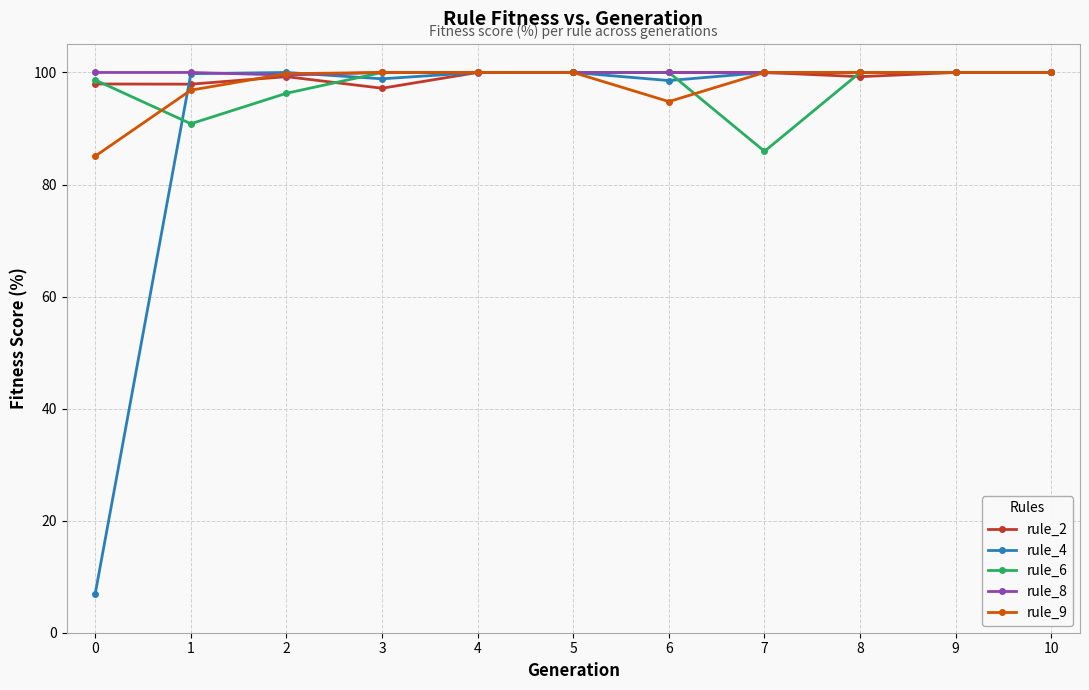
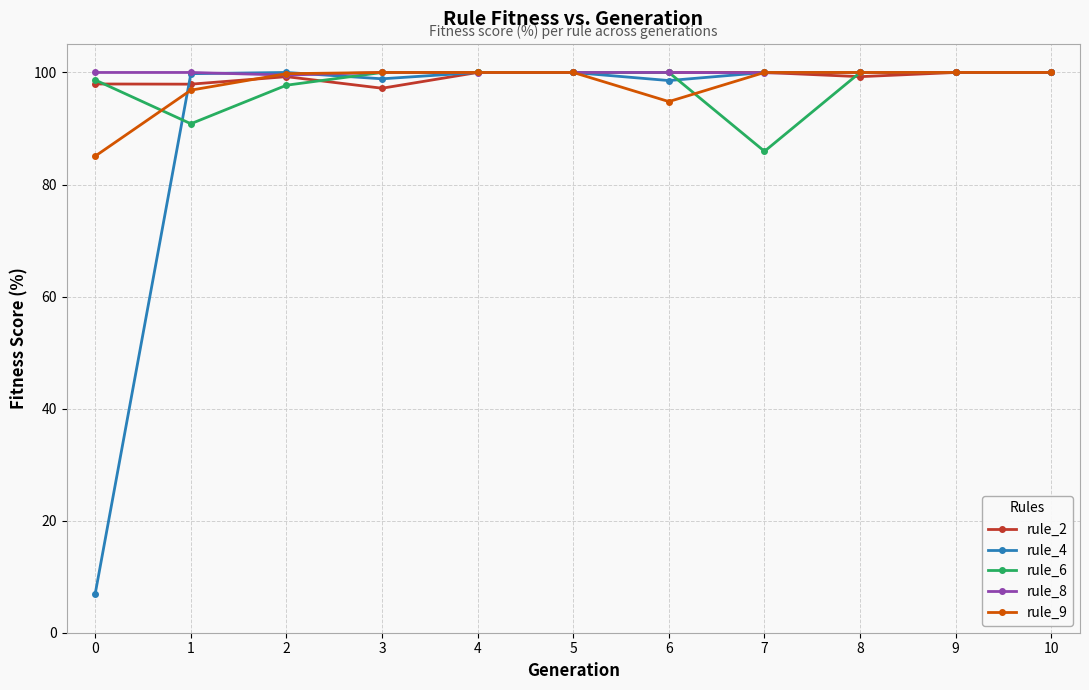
  {
    "rule_4": {
      "0": 7,
      "3": 99,
      "6": 99
    },
    "rule_6": {
      "0": 99,
      "1": 91,
-     "2": 96,
+     "2": 98,
      "7": 86
    },
    "rule_8": {
      "0": 100
    }
  }
